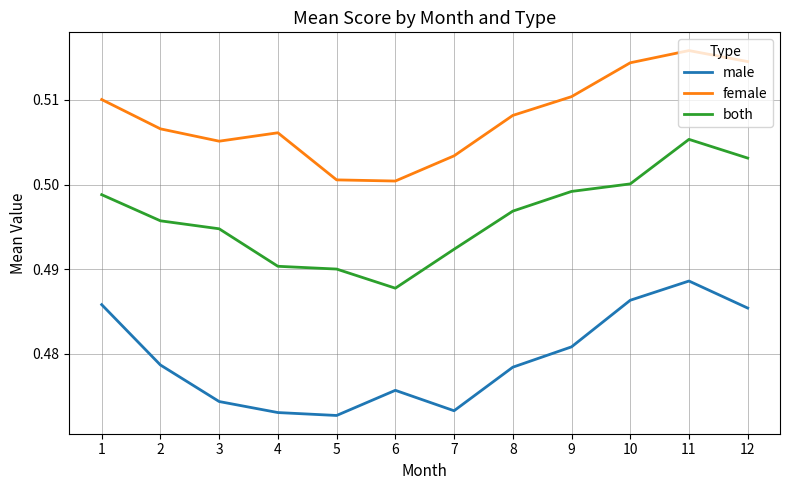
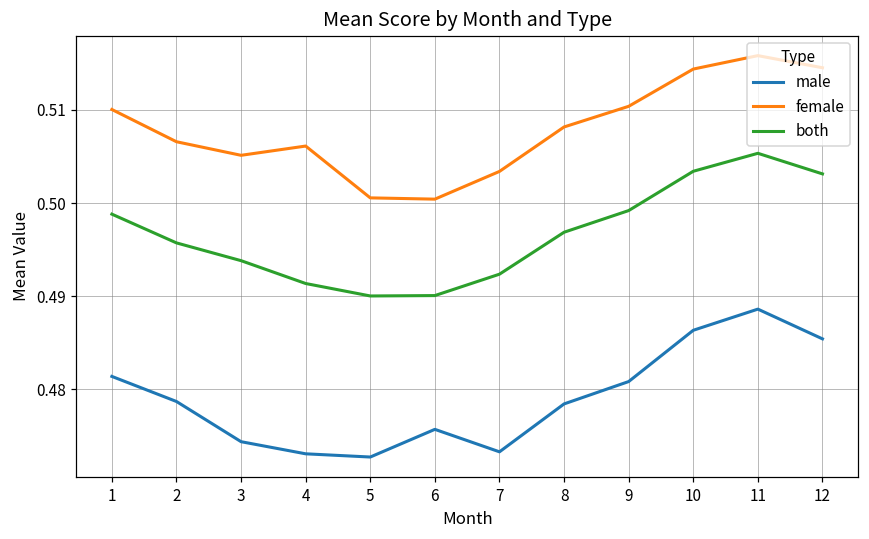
  {
    "male": {
-     "1": 0.486,
+     "1": 0.481,
      "2": 0.479,
      "3": 0.474,
      "4": 0.473,
      "5": 0.473,
      "6": 0.476,
      "7": 0.473,
      "8": 0.478,
      "9": 0.481,
      "10": 0.486,
      "11": 0.489,
      "12": 0.485
    },
    "female": {
      "1": 0.510,
      "2": 0.507,
      "3": 0.505,
      "4": 0.506,
      "5": 0.501,
      "6": 0.500,
      "7": 0.503,
      "8": 0.508,
      "9": 0.510,
      "10": 0.514
    },
    "both": {
      "1": 0.499,
      "2": 0.496,
-     "3": 0.495,
-     "4": 0.490,
+     "3": 0.494,
+     "4": 0.491,
      "5": 0.490,
-     "6": 0.488,
+     "6": 0.490,
      "7": 0.492,
      "8": 0.497,
      "9": 0.499,
-     "10": 0.500,
+     "10": 0.503,
      "11": 0.505,
      "12": 0.503
    }
  }
